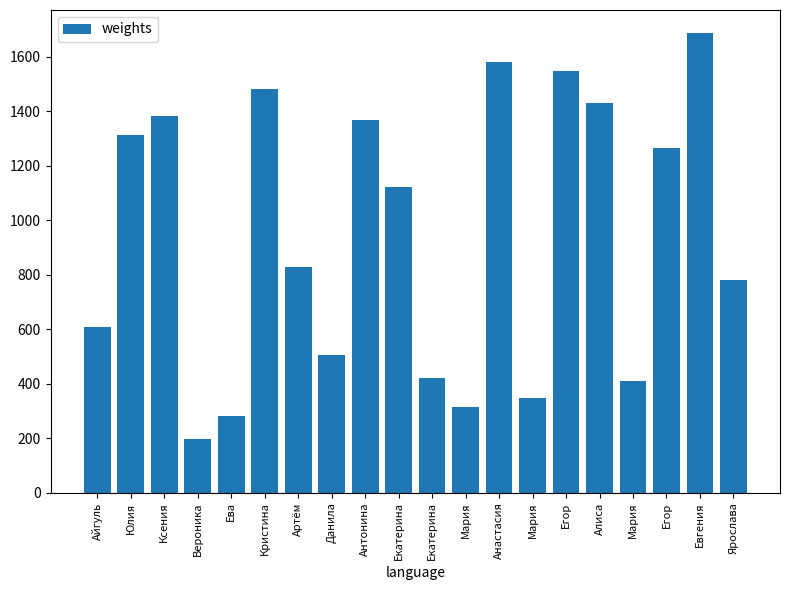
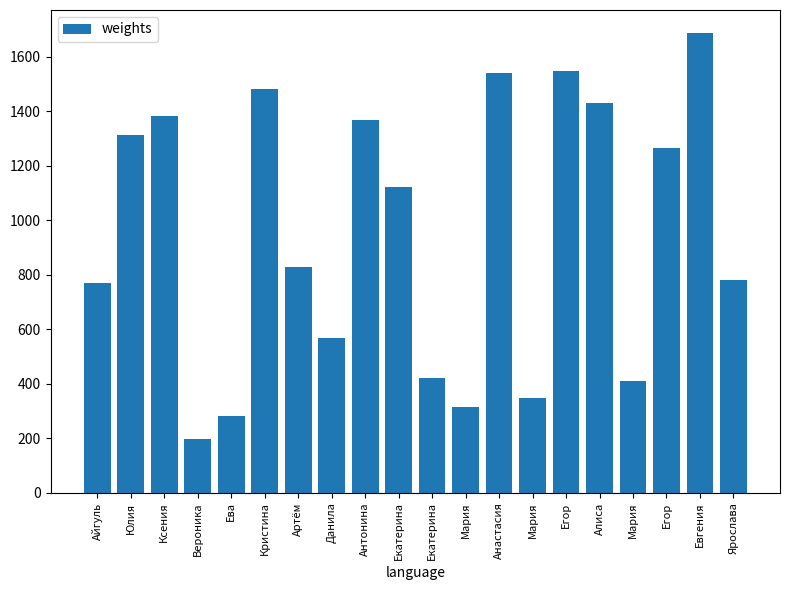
  {
-   "Айгуль": 610,
+   "Айгуль": 770,
    "Юлия": 1320,
    "Ксения": 1380,
    "Вероника": 200,
    "Ева": 280,
    "Кристина": 1480,
    "Артём": 830,
-   "Данила": 510,
+   "Данила": 570,
    "Антонина": 1370,
-   "Анастасия": 1580,
+   "Анастасия": 1540,
    "Алиса": 1430,
    "Евгения": 1690,
    "Ярослава": 780
  }
